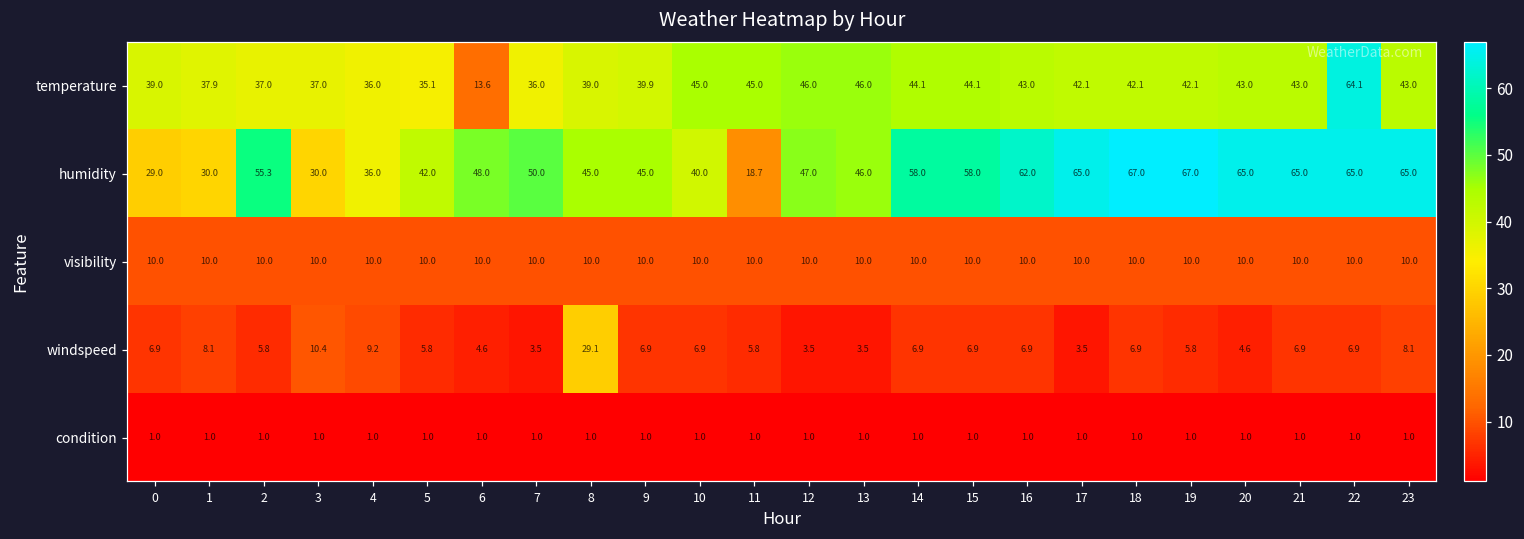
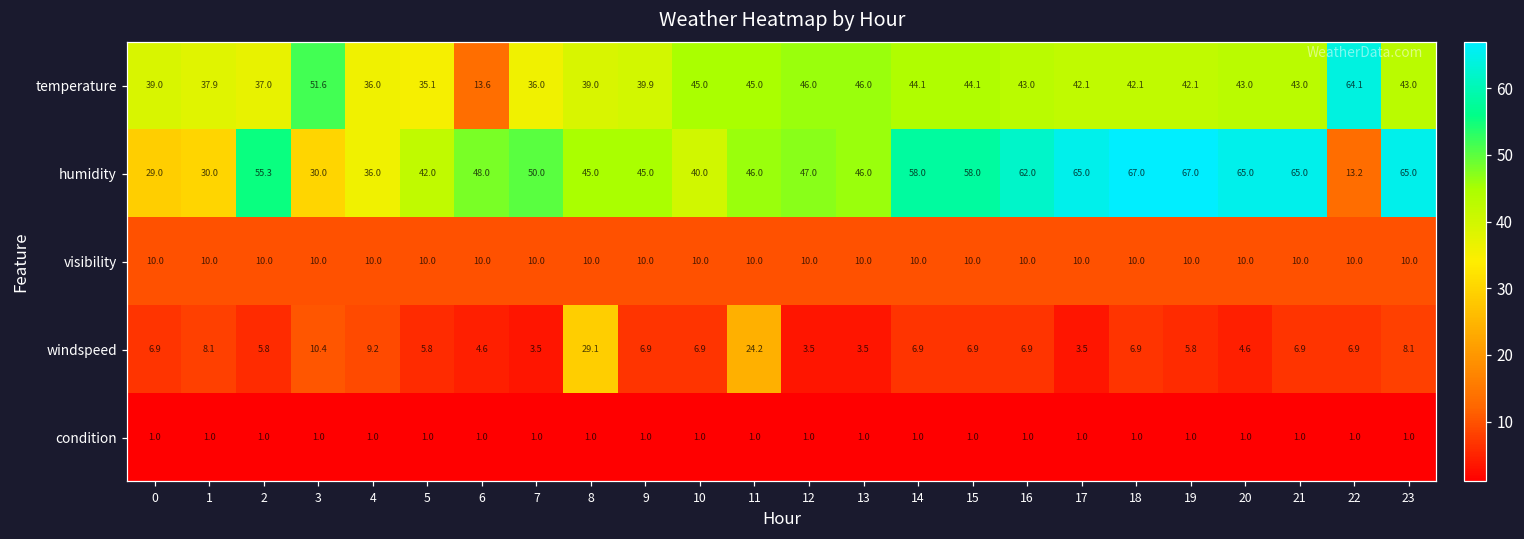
  {
    "temperature": {
      "0": 39.0,
      "1": 37.9,
      "2": 37.0,
-     "3": 37.0,
+     "3": 51.6,
      "4": 36.0,
      "5": 35.1,
      "6": 13.6,
      "7": 36.0,
      "8": 39.0,
      "9": 39.9,
      "10": 45.0,
      "11": 45.0,
      "12": 46.0,
      "13": 46.0,
      "14": 44.1,
      "15": 44.1,
      "16": 43.0,
      "17": 42.1,
      "18": 42.1,
      "19": 42.1,
      "20": 43.0,
      "21": 43.0,
      "23": 43.0
    },
    "humidity": {
      "0": 29.0,
      "1": 30.0,
      "2": 55.3,
      "3": 30.0,
      "4": 36.0,
      "5": 42.0,
      "6": 48.0,
      "7": 50.0,
      "8": 45.0,
      "9": 45.0,
      "10": 40.0,
-     "11": 18.7,
+     "11": 46.0,
      "12": 47.0,
      "13": 46.0,
      "14": 58.0,
      "15": 58.0,
      "16": 62.0,
      "17": 65.0,
      "18": 67.0,
      "19": 67.0,
      "20": 65.0,
      "21": 65.0,
-     "22": 65.0,
+     "22": 13.2,
      "23": 65.0
    },
    "visibility": {
      "0": 10.0,
      "1": 10.0,
      "2": 10.0,
      "3": 10.0,
      "4": 10.0,
      "5": 10.0,
      "6": 10.0,
      "7": 10.0,
      "8": 10.0,
      "9": 10.0,
      "10": 10.0,
      "11": 10.0,
      "12": 10.0,
      "13": 10.0,
      "14": 10.0,
      "15": 10.0,
      "16": 10.0,
      "17": 10.0,
      "18": 10.0,
      "19": 10.0,
      "20": 10.0,
      "21": 10.0,
      "22": 10.0,
      "23": 10.0
    },
    "windspeed": {
      "0": 6.9,
      "1": 8.1,
      "2": 5.8,
      "3": 10.4,
      "4": 9.2,
      "5": 5.8,
      "6": 4.6,
      "7": 3.5,
      "8": 29.1,
      "9": 6.9,
      "10": 6.9,
-     "11": 5.8,
+     "11": 24.2,
      "12": 3.5,
      "13": 3.5,
      "14": 6.9,
      "15": 6.9,
      "16": 6.9,
      "17": 3.5,
      "18": 6.9,
      "19": 5.8,
      "20": 4.6,
      "21": 6.9,
      "22": 6.9,
      "23": 8.1
    },
    "condition": {
      "0": 1.0,
      "1": 1.0,
      "2": 1.0,
      "3": 1.0,
      "4": 1.0,
      "5": 1.0,
      "6": 1.0,
      "7": 1.0,
      "8": 1.0,
      "9": 1.0,
      "10": 1.0,
      "11": 1.0,
      "12": 1.0,
      "13": 1.0,
      "14": 1.0,
      "15": 1.0,
      "16": 1.0,
      "17": 1.0,
      "18": 1.0,
      "19": 1.0,
      "20": 1.0,
      "21": 1.0,
      "22": 1.0,
      "23": 1.0
    }
  }
